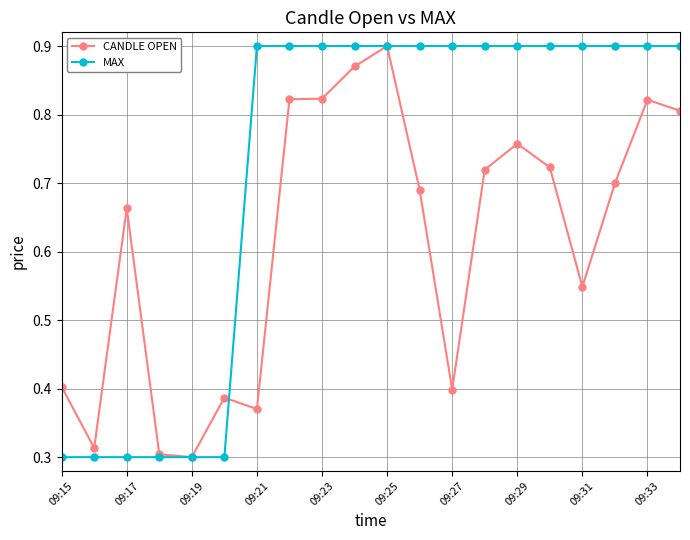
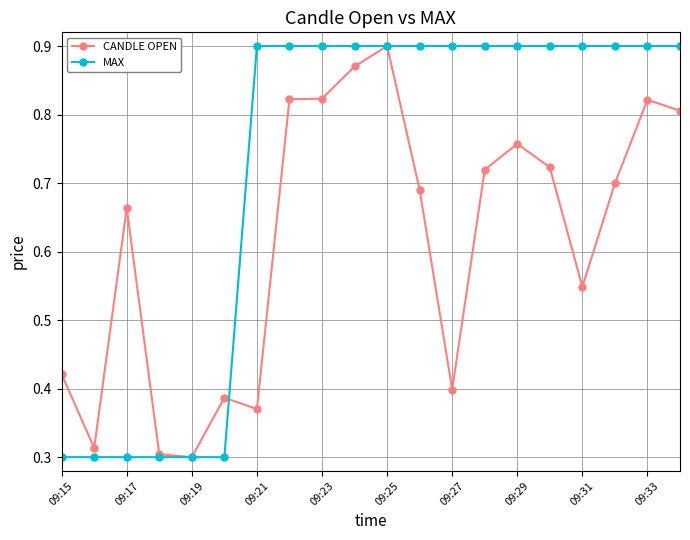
  {
    "CANDLE OPEN": {
-     "09:15": 0.40,
+     "09:15": 0.42,
      "09:17": 0.66,
      "09:21": 0.37,
      "09:23": 0.82,
      "09:27": 0.40,
      "09:29": 0.76,
      "09:31": 0.55,
      "09:33": 0.82
    },
    "MAX": {
      "09:15": 0.30,
      "09:17": 0.30,
      "09:21": 0.90,
      "09:23": 0.90,
      "09:27": 0.90,
      "09:29": 0.90,
      "09:31": 0.90,
      "09:33": 0.90
    }
  }
